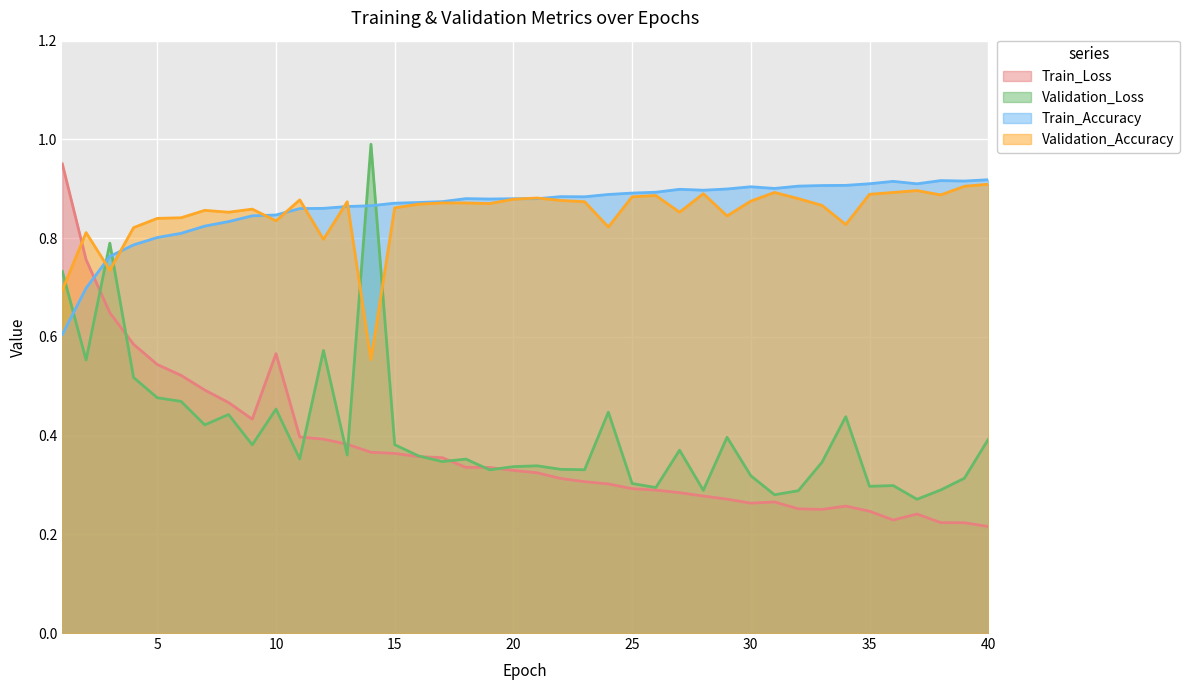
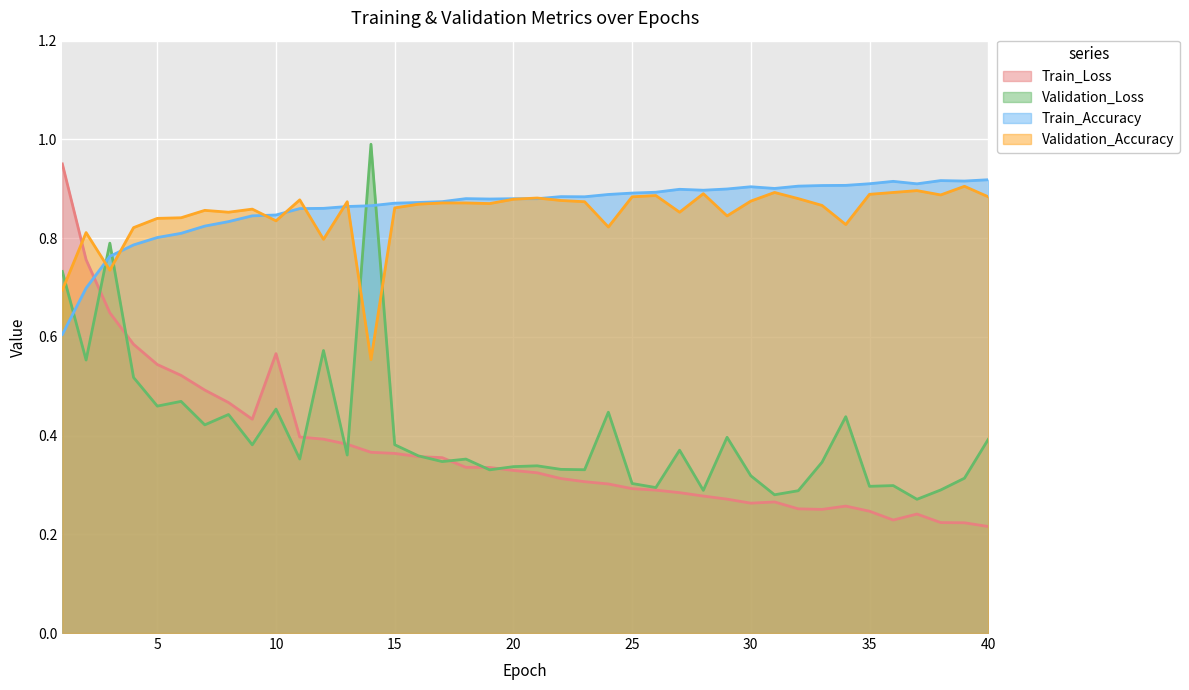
  {
    "Train_Loss": {
      "5": 0.54,
      "10": 0.57,
      "15": 0.36,
      "20": 0.33,
      "25": 0.29,
      "30": 0.26,
      "35": 0.25,
      "40": 0.22
    },
    "Validation_Loss": {
-     "5": 0.48,
+     "5": 0.46,
      "10": 0.45,
      "15": 0.38,
      "20": 0.34,
      "25": 0.30,
      "30": 0.32,
      "35": 0.30,
      "40": 0.39
    },
    "Train_Accuracy": {
      "5": 0.80,
      "10": 0.85,
      "15": 0.87,
      "25": 0.89,
      "30": 0.90,
      "35": 0.91,
      "40": 0.92
    },
    "Validation_Accuracy": {
      "5": 0.84,
      "10": 0.84,
      "15": 0.86,
      "25": 0.88,
      "30": 0.88,
      "35": 0.89,
-     "40": 0.91
+     "40": 0.88
    }
  }
